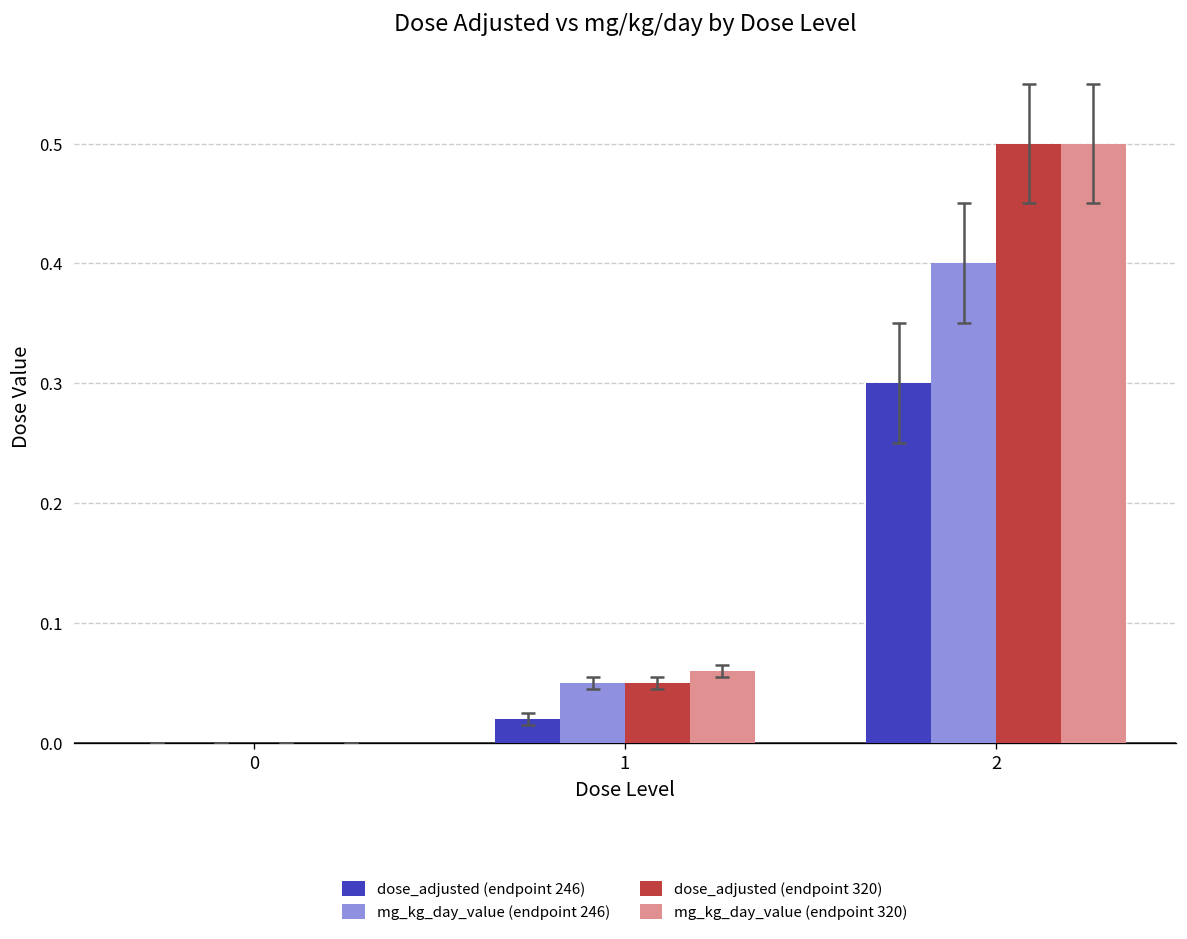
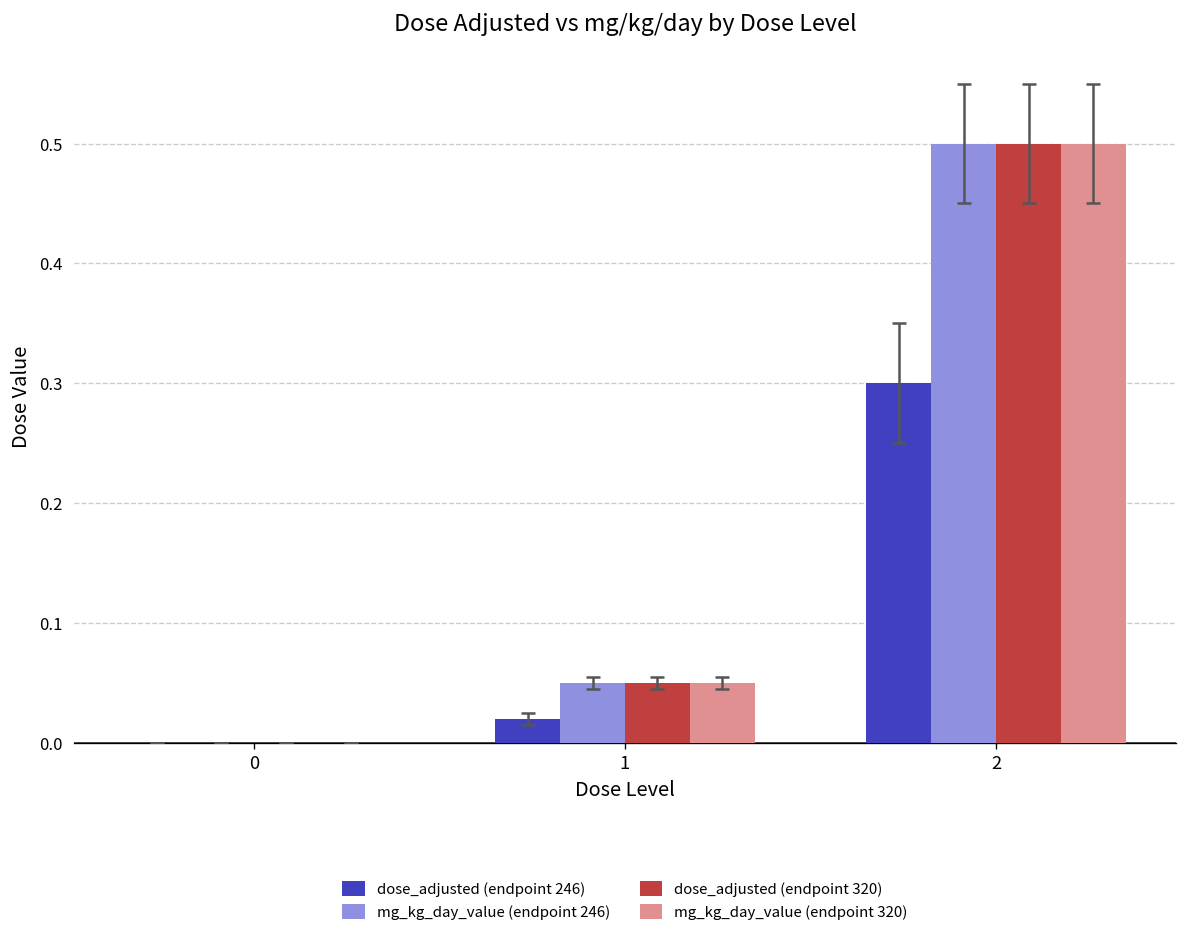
  {
    "dose_adjusted (endpoint 246)": {
      "0": 0.00,
      "1": 0.02,
      "2": 0.30
    },
    "mg_kg_day_value (endpoint 246)": {
      "0": 0.0,
      "1": 0.05,
-     "2": 0.4
+     "2": 0.5
    },
    "dose_adjusted (endpoint 320)": {
      "0": 0.00,
      "1": 0.05,
      "2": 0.50
    },
    "mg_kg_day_value (endpoint 320)": {
      "0": 0.00,
-     "1": 0.06,
+     "1": 0.05,
      "2": 0.50
    }
  }
